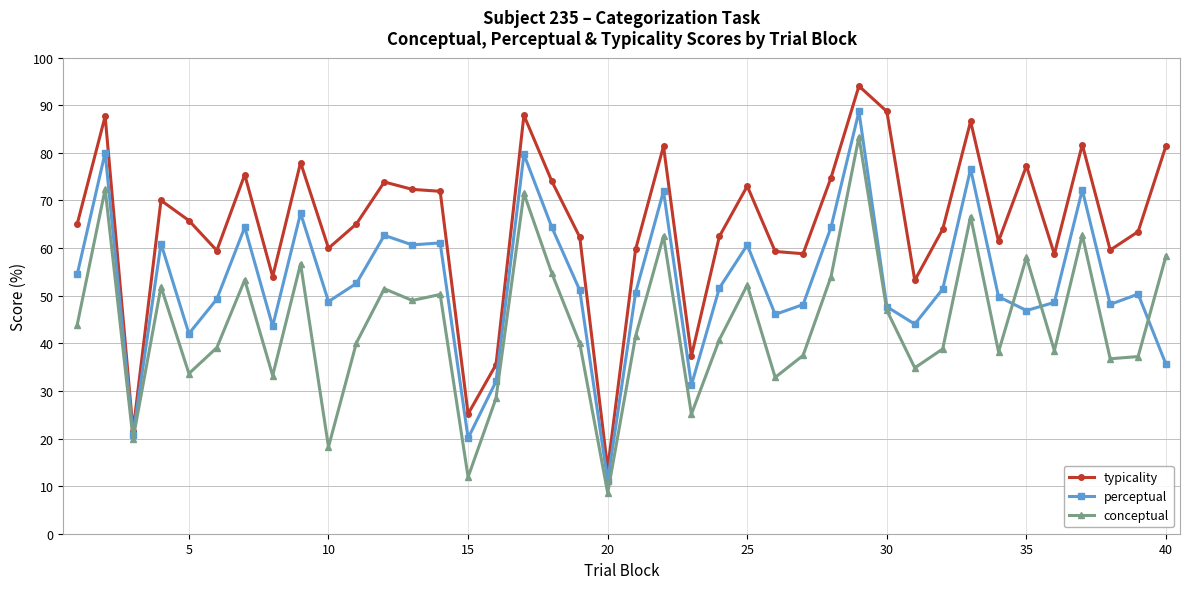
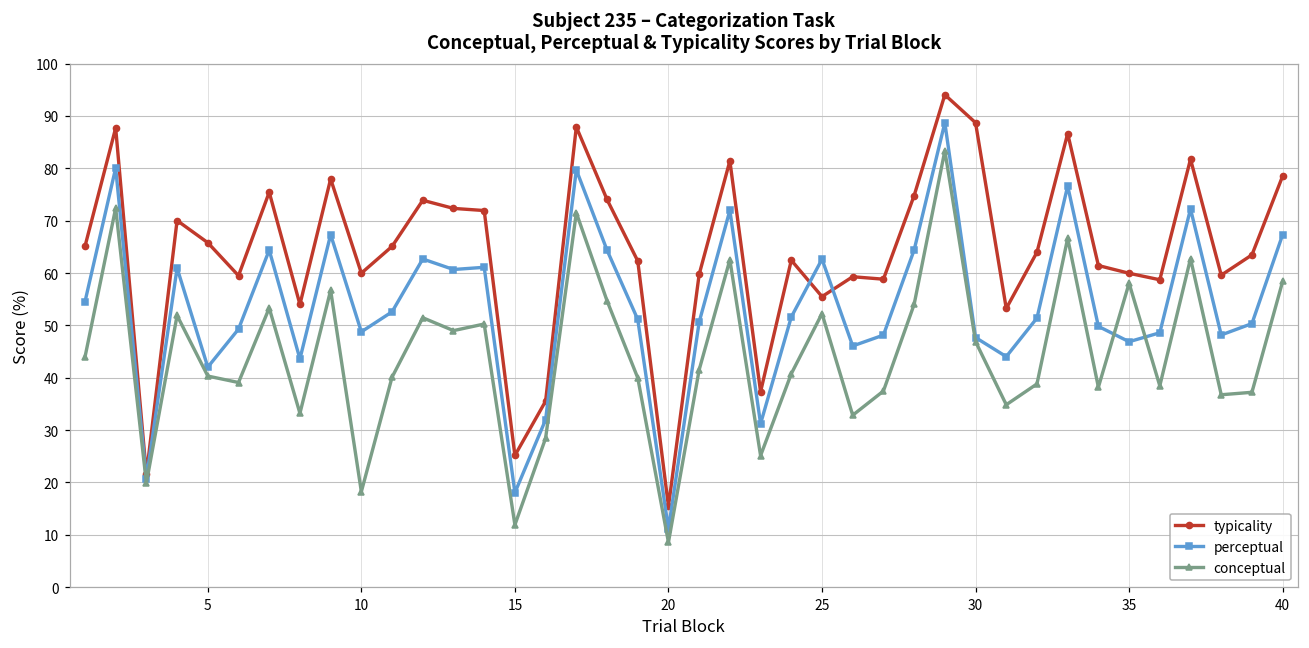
  {
    "typicality": {
      "5": 66,
      "10": 60,
      "15": 25,
-     "20": 14,
-     "25": 73,
+     "20": 15,
+     "25": 55,
      "30": 89,
-     "35": 77,
-     "40": 82
+     "35": 60,
+     "40": 79
    },
    "perceptual": {
      "5": 42,
      "10": 49,
-     "15": 20,
+     "15": 18,
      "20": 11,
-     "25": 61,
+     "25": 63,
      "30": 48,
      "35": 47,
-     "40": 36
+     "40": 67
    },
    "conceptual": {
-     "5": 34,
+     "5": 40,
      "10": 18,
      "15": 12,
      "20": 9,
      "25": 52,
      "30": 47,
      "35": 58,
      "40": 58
    }
  }
